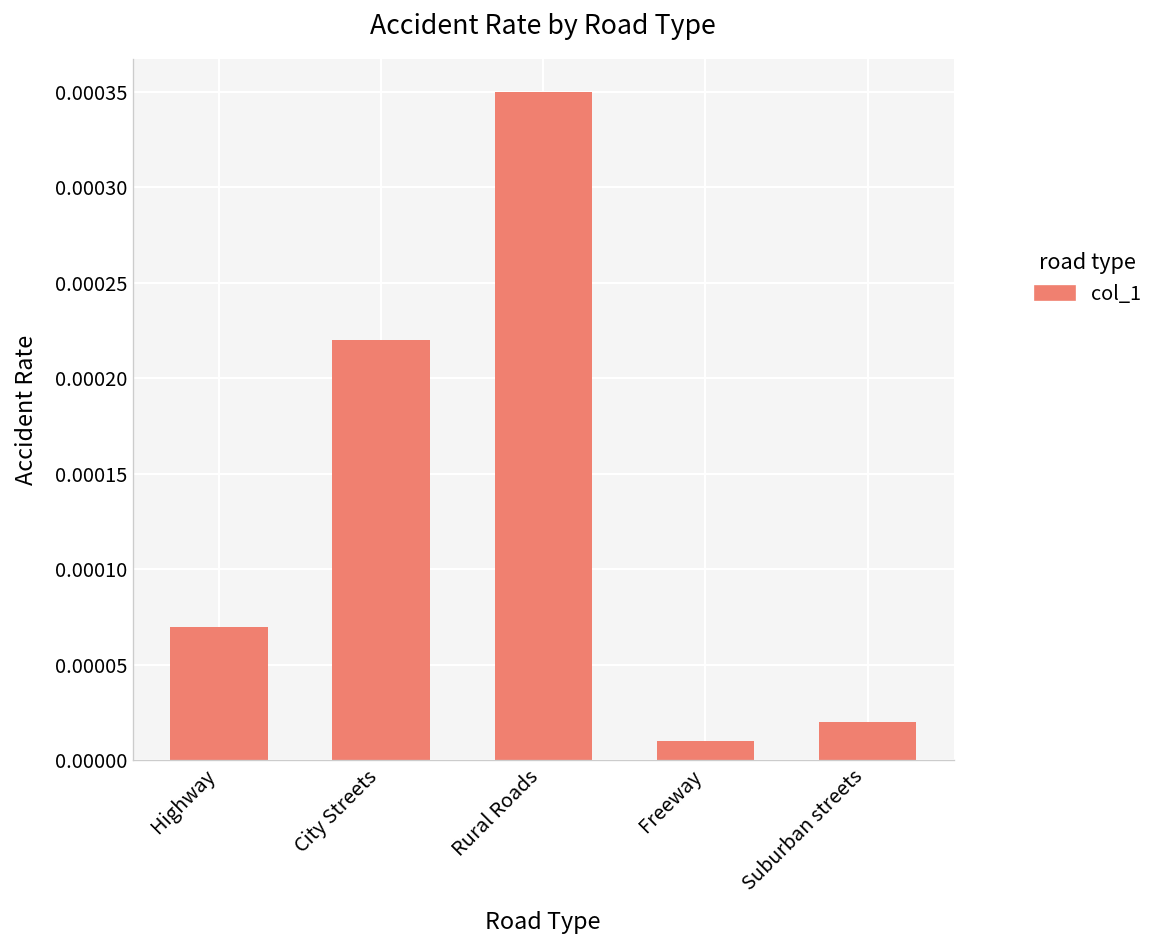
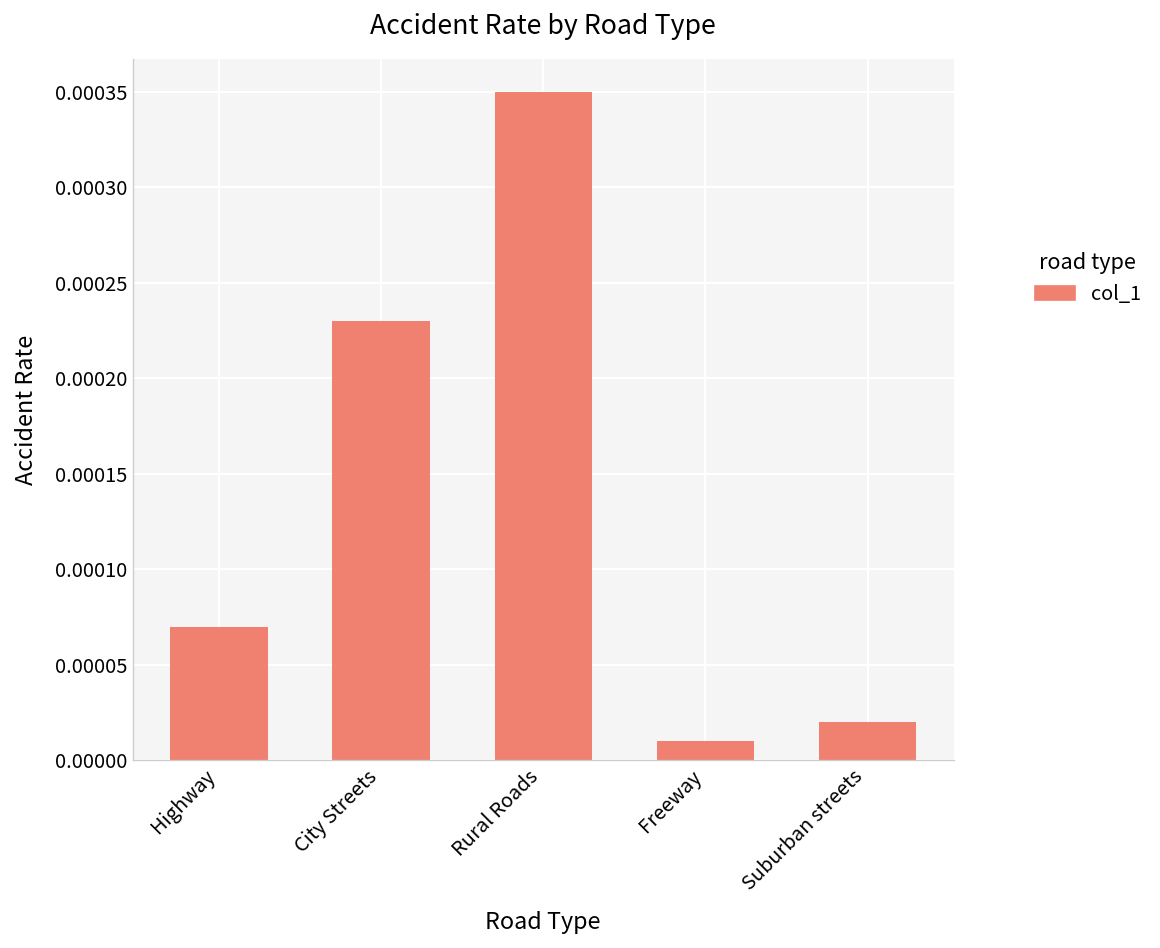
  {
    "Highway": 0.00007,
-   "City Streets": 0.00022,
+   "City Streets": 0.00023,
    "Rural Roads": 0.00035,
    "Freeway": 0.00001,
    "Suburban streets": 0.00002
  }
